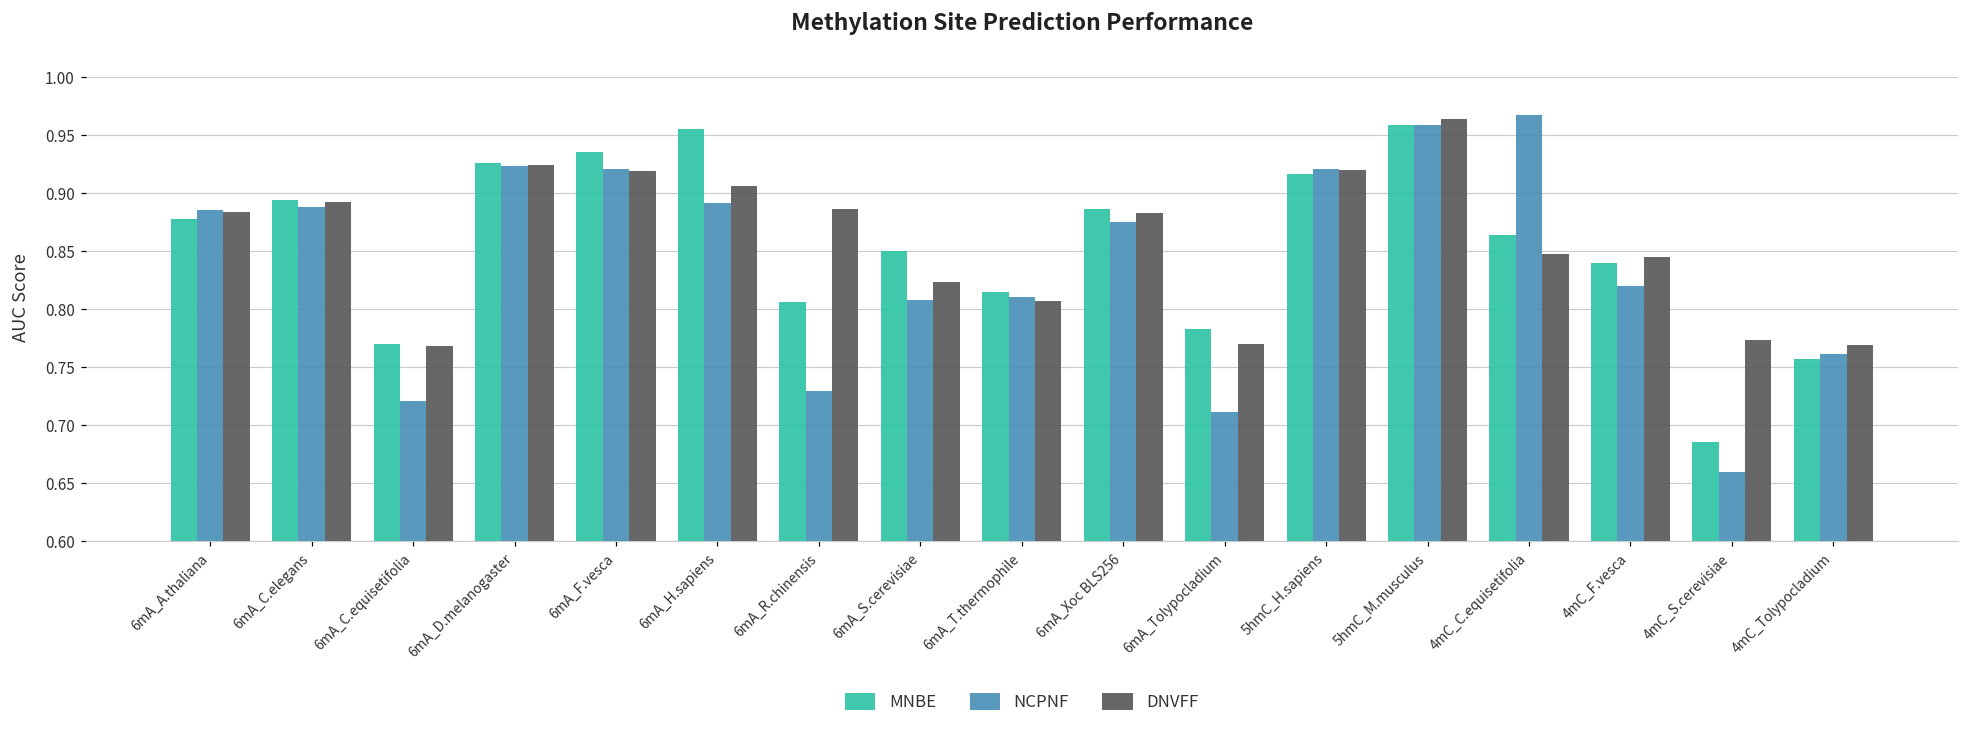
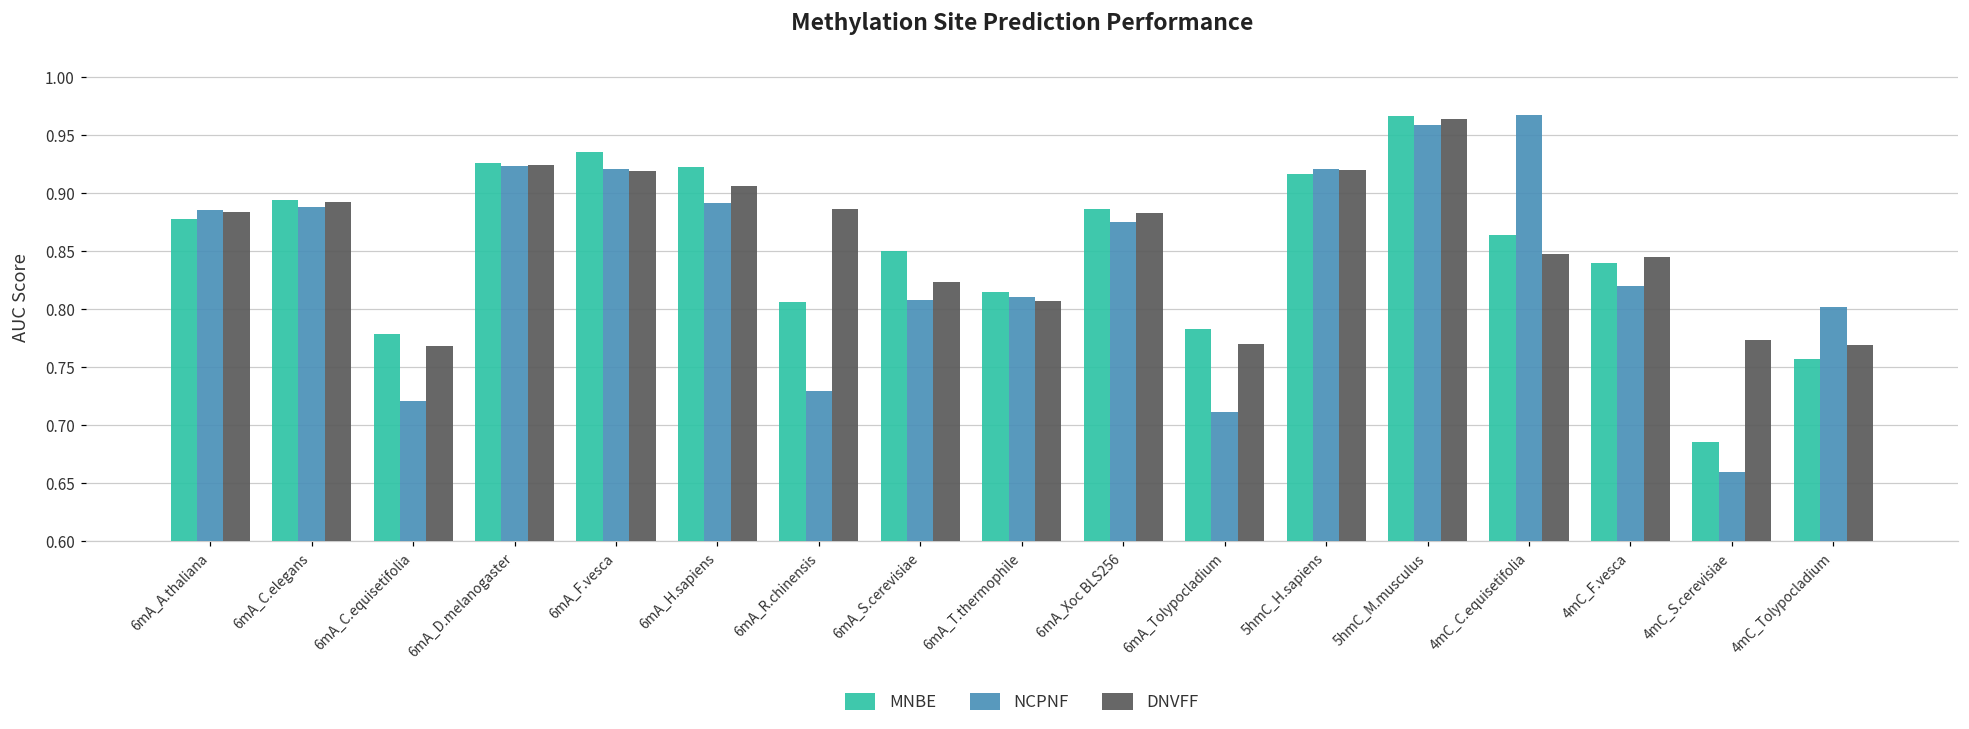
  {
    "MNBE": {
      "6mA_A.thaliana": 0.878,
      "6mA_C.elegans": 0.894,
-     "6mA_C.equisetifolia": 0.770,
+     "6mA_C.equisetifolia": 0.778,
      "6mA_D.melanogaster": 0.926,
      "6mA_F.vesca": 0.936,
-     "6mA_H.sapiens": 0.955,
+     "6mA_H.sapiens": 0.922,
      "6mA_R.chinensis": 0.806,
      "6mA_S.cerevisiae": 0.850,
      "6mA_T.thermophile": 0.815,
      "6mA_Xoc BLS256": 0.886,
      "6mA_Tolypocladium": 0.783,
      "5hmC_H.sapiens": 0.916,
-     "5hmC_M.musculus": 0.959,
+     "5hmC_M.musculus": 0.966,
      "4mC_C.equisetifolia": 0.863,
      "4mC_F.vesca": 0.840,
      "4mC_S.cerevisiae": 0.686,
      "4mC_Tolypocladium": 0.757
    },
    "NCPNF": {
      "6mA_A.thaliana": 0.885,
      "6mA_C.elegans": 0.888,
      "6mA_C.equisetifolia": 0.721,
      "6mA_D.melanogaster": 0.923,
      "6mA_F.vesca": 0.921,
      "6mA_H.sapiens": 0.891,
      "6mA_R.chinensis": 0.729,
      "6mA_S.cerevisiae": 0.808,
      "6mA_T.thermophile": 0.811,
      "6mA_Xoc BLS256": 0.875,
      "6mA_Tolypocladium": 0.711,
      "5hmC_H.sapiens": 0.921,
      "5hmC_M.musculus": 0.959,
      "4mC_C.equisetifolia": 0.967,
      "4mC_F.vesca": 0.820,
      "4mC_S.cerevisiae": 0.659,
-     "4mC_Tolypocladium": 0.761
+     "4mC_Tolypocladium": 0.802
    },
    "DNVFF": {
      "6mA_A.thaliana": 0.883,
      "6mA_C.elegans": 0.892,
      "6mA_C.equisetifolia": 0.768,
      "6mA_D.melanogaster": 0.924,
      "6mA_F.vesca": 0.919,
      "6mA_H.sapiens": 0.906,
      "6mA_R.chinensis": 0.886,
      "6mA_S.cerevisiae": 0.823,
      "6mA_T.thermophile": 0.807,
      "6mA_Xoc BLS256": 0.883,
      "6mA_Tolypocladium": 0.770,
      "5hmC_H.sapiens": 0.920,
      "5hmC_M.musculus": 0.964,
      "4mC_C.equisetifolia": 0.847,
      "4mC_F.vesca": 0.845,
      "4mC_S.cerevisiae": 0.774,
      "4mC_Tolypocladium": 0.769
    }
  }
